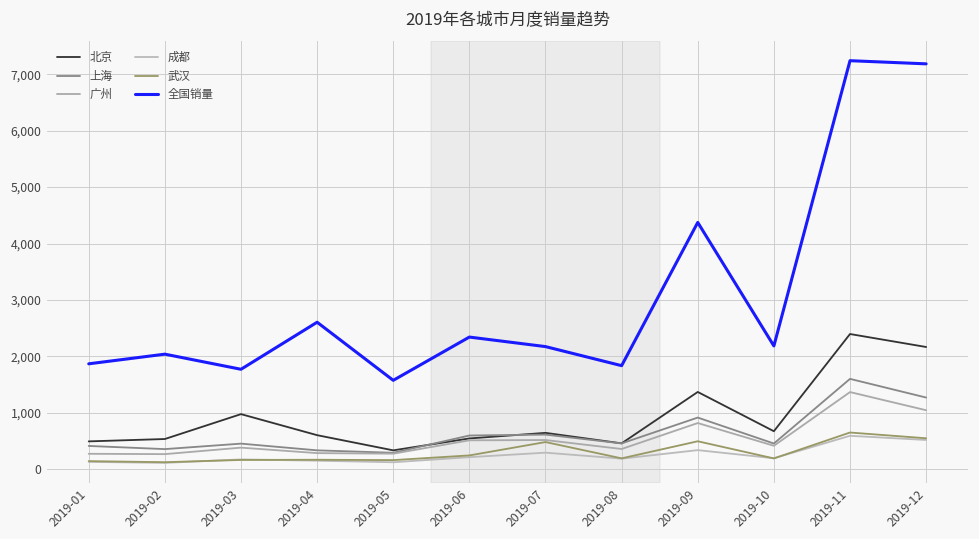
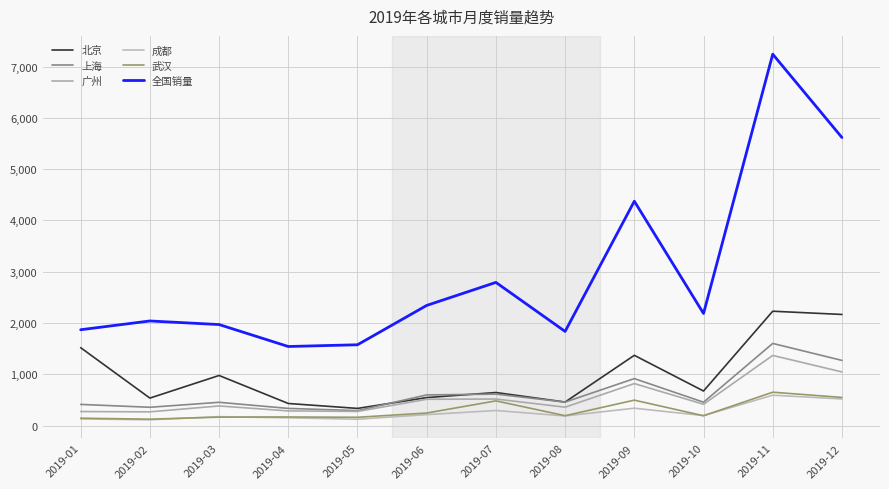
  {
    "北京": {
-     "2019-01": "500",
+     "2019-01": "1,500",
      "2019-02": "500",
      "2019-03": "1,000",
-     "2019-04": "600",
+     "2019-04": "400",
      "2019-09": "1,400",
      "2019-10": "700",
-     "2019-11": "2,400",
+     "2019-11": "2,200",
      "2019-12": "2,200"
    },
    "全国销量": {
      "2019-01": "1,900",
      "2019-02": "2,000",
-     "2019-03": "1,800",
-     "2019-04": "2,600",
+     "2019-03": "2,000",
+     "2019-04": "1,500",
      "2019-05": "1,600",
      "2019-06": "2,300",
-     "2019-07": "2,200",
+     "2019-07": "2,800",
      "2019-08": "1,800",
      "2019-09": "4,400",
      "2019-10": "2,200",
      "2019-11": "7,200",
-     "2019-12": "7,200"
+     "2019-12": "5,600"
    }
  }
